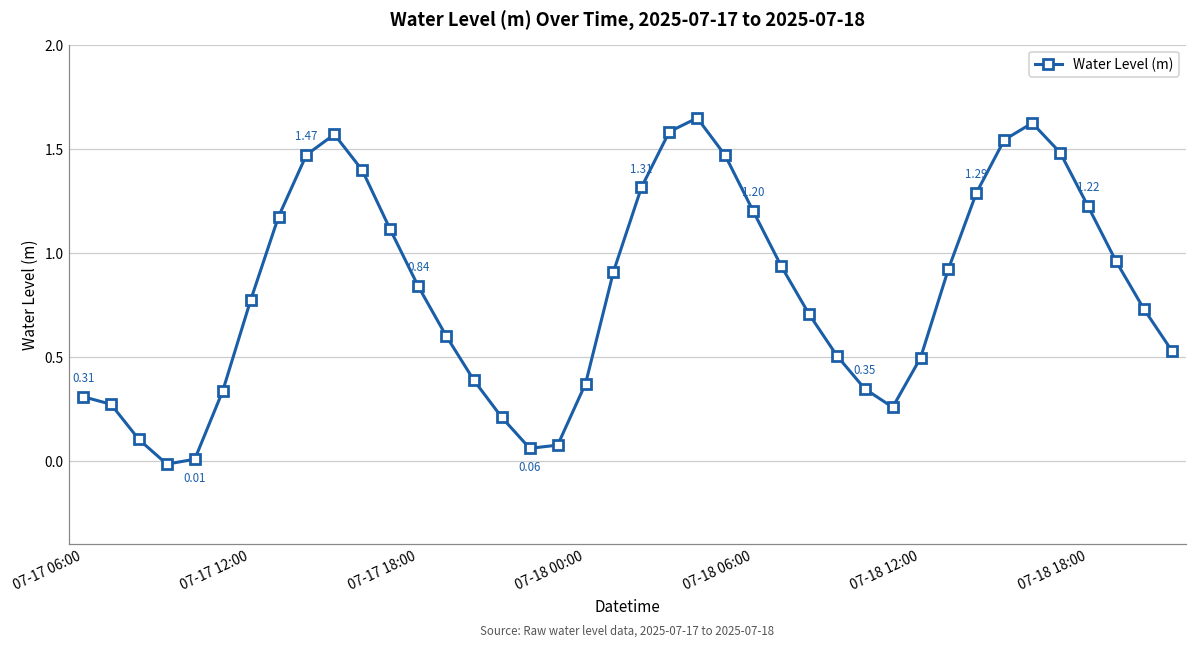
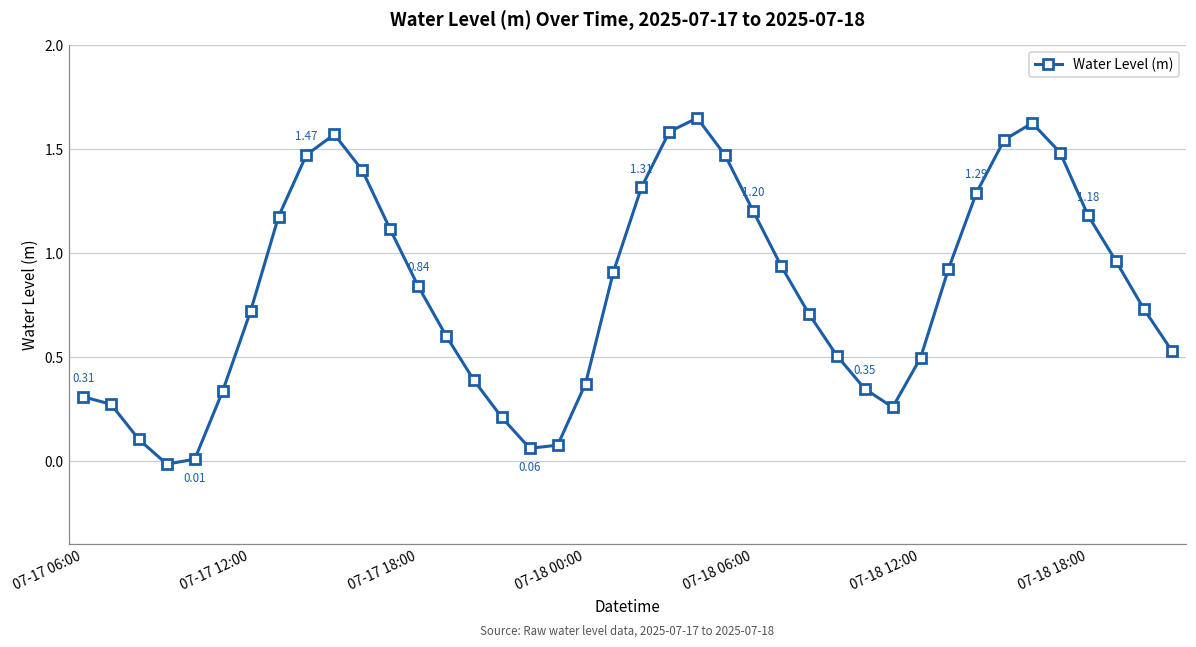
  {
    "07-17 06:00": 0.31,
-   "07-17 12:00": 0.77,
+   "07-17 12:00": 0.72,
    "07-17 18:00": 0.84,
    "07-18 06:00": 1.20,
-   "07-18 18:00": 1.22
+   "07-18 18:00": 1.18
  }
